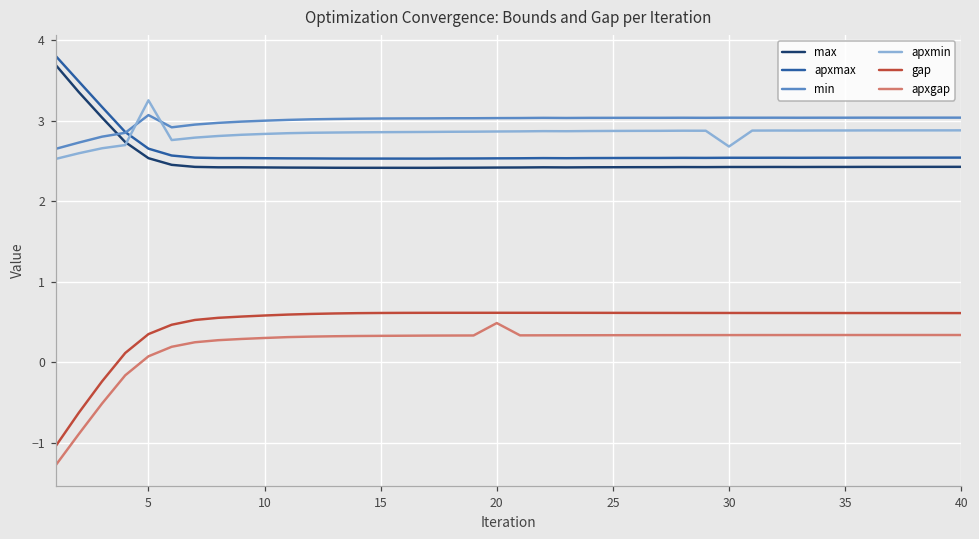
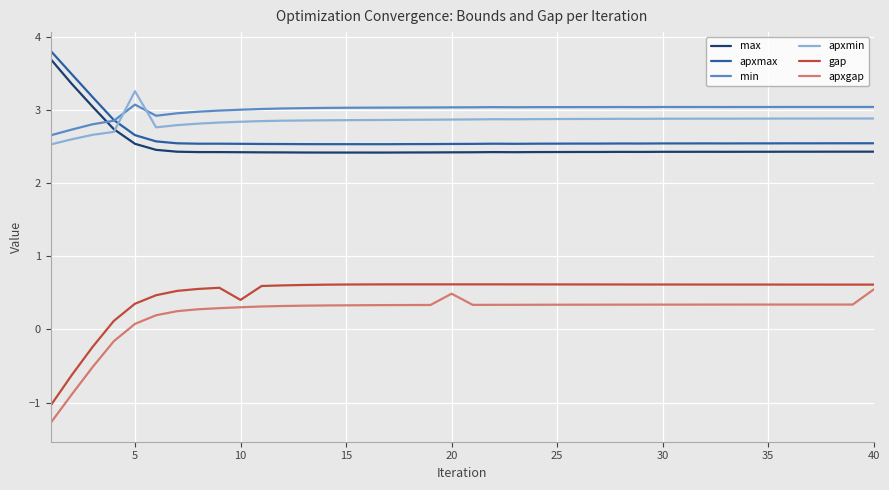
  {
    "max": {
      "5": 2.5,
      "10": 2.4,
      "15": 2.4,
      "20": 2.4,
      "25": 2.4,
      "30": 2.4,
      "35": 2.4,
      "40": 2.4
    },
    "apxmax": {
      "5": 2.7,
      "10": 2.5,
      "15": 2.5,
      "20": 2.5,
      "25": 2.5,
      "30": 2.5,
      "35": 2.5,
      "40": 2.5
    },
    "min": {
      "5": 3.1,
      "10": 3.0,
      "15": 3.0,
      "20": 3.0,
      "25": 3.0,
      "30": 3.0,
      "35": 3.0,
      "40": 3.0
    },
    "apxmin": {
      "5": 3.3,
      "10": 2.8,
      "15": 2.9,
      "20": 2.9,
      "25": 2.9,
-     "30": 2.7,
+     "30": 2.9,
      "35": 2.9,
      "40": 2.9
    },
    "gap": {
      "5": 0.3,
-     "10": 0.6,
+     "10": 0.4,
      "15": 0.6,
      "20": 0.6,
      "25": 0.6,
      "30": 0.6,
      "35": 0.6,
      "40": 0.6
    },
    "apxgap": {
      "5": 0.1,
      "10": 0.3,
      "15": 0.3,
      "20": 0.5,
      "25": 0.3,
      "30": 0.3,
      "35": 0.3,
-     "40": 0.3
+     "40": 0.5
    }
  }
